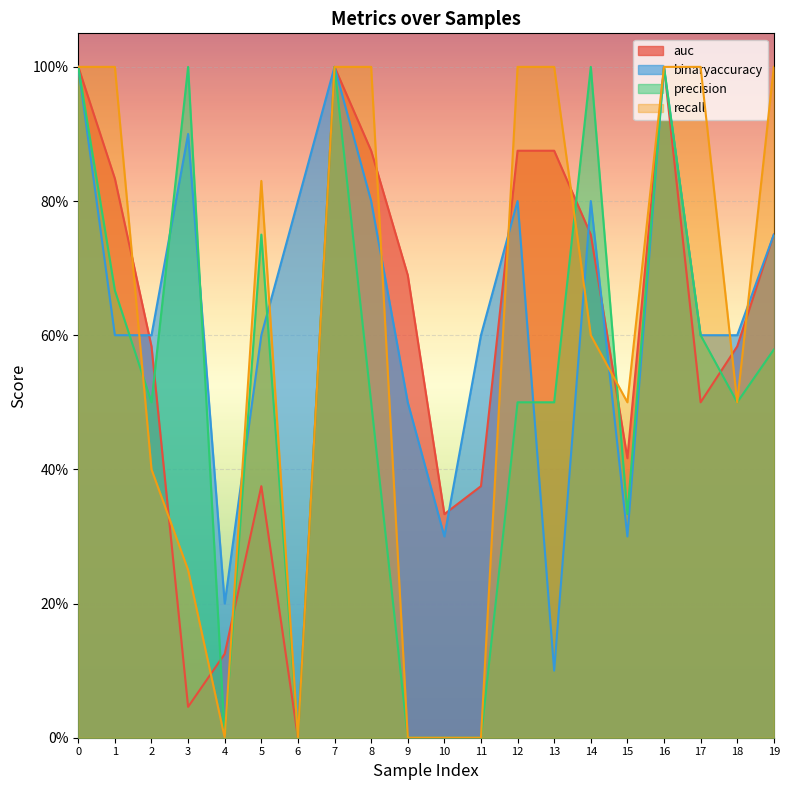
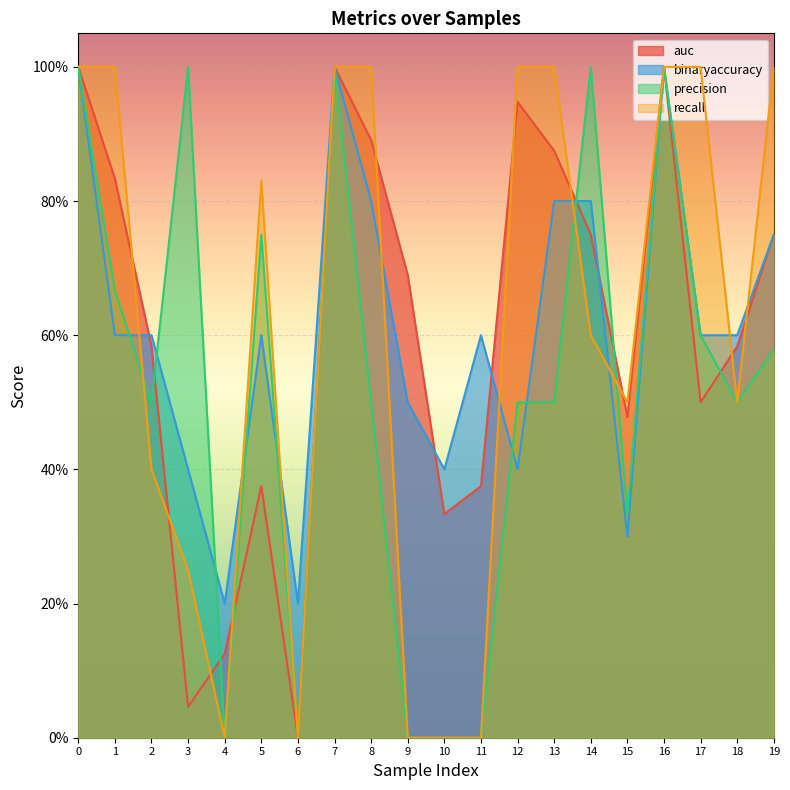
  {
    "auc": {
      "1": "83%",
      "2": "58%",
      "3": "5%",
      "4": "13%",
      "5": "38%",
-     "8": "88%",
+     "8": "89%",
      "9": "69%",
      "10": "33%",
      "11": "38%",
-     "12": "88%",
+     "12": "95%",
      "13": "88%",
      "14": "75%",
-     "15": "42%",
+     "15": "48%",
      "17": "50%",
      "18": "58%"
    },
    "binaryaccuracy": {
      "1": "60%",
      "2": "60%",
-     "3": "90%",
+     "3": "40%",
      "4": "20%",
      "5": "60%",
-     "6": "80%",
+     "6": "20%",
      "8": "80%",
      "9": "50%",
-     "10": "30%",
+     "10": "40%",
      "11": "60%",
-     "12": "80%",
-     "13": "10%",
+     "12": "40%",
+     "13": "80%",
      "14": "80%",
      "15": "30%",
      "18": "60%"
    },
    "precision": {
      "1": "67%",
      "2": "50%",
      "3": "100%",
      "5": "75%",
      "8": "50%",
      "12": "50%",
      "13": "50%",
      "14": "100%",
      "15": "33%",
      "19": "58%"
    },
    "recall": {
      "1": "100%",
      "2": "40%",
      "3": "25%",
      "5": "83%",
      "8": "100%",
      "12": "100%",
      "13": "100%",
      "14": "60%",
      "15": "50%",
      "19": "100%"
    }
  }
